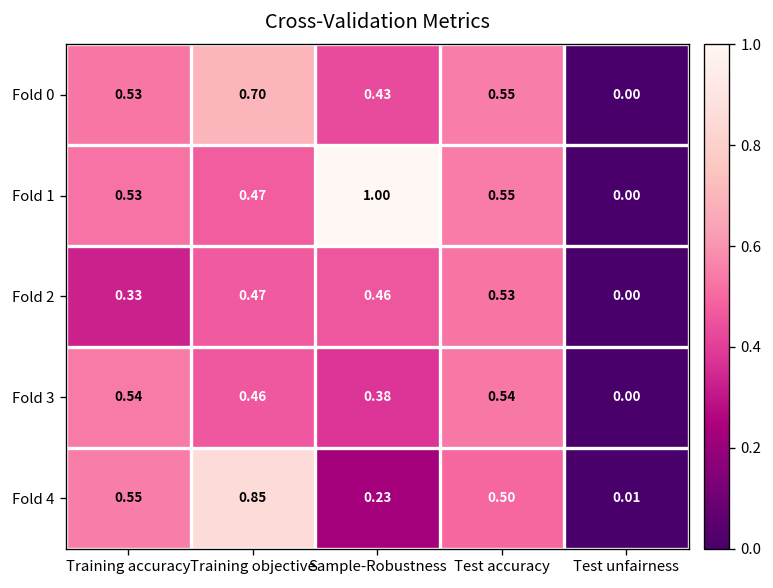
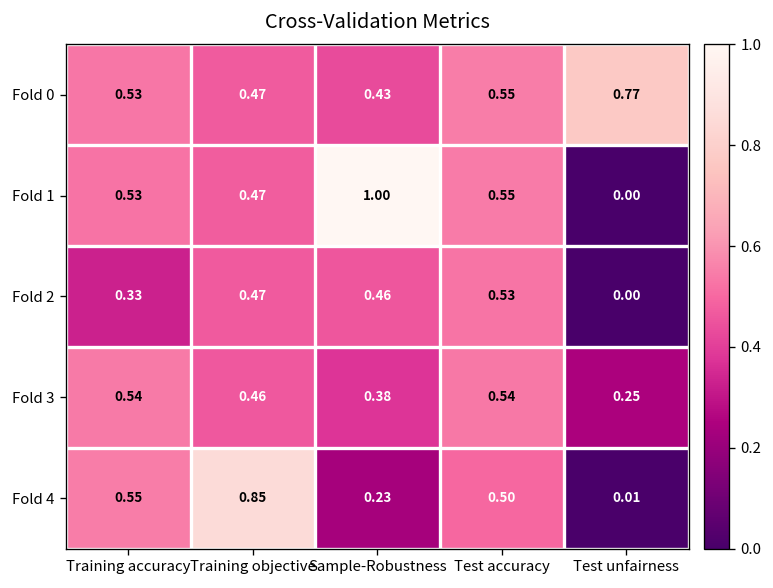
  {
    "Fold 0": {
      "Training accuracy": 0.53,
-     "Training objective": 0.70,
+     "Training objective": 0.47,
      "Sample-Robustness": 0.43,
      "Test accuracy": 0.55,
-     "Test unfairness": 0.00
+     "Test unfairness": 0.77
    },
    "Fold 1": {
      "Training accuracy": 0.53,
      "Training objective": 0.47,
      "Sample-Robustness": 1.00,
      "Test accuracy": 0.55,
      "Test unfairness": 0.00
    },
    "Fold 2": {
      "Training accuracy": 0.33,
      "Training objective": 0.47,
      "Sample-Robustness": 0.46,
      "Test accuracy": 0.53,
      "Test unfairness": 0.00
    },
    "Fold 3": {
      "Training accuracy": 0.54,
      "Training objective": 0.46,
      "Sample-Robustness": 0.38,
      "Test accuracy": 0.54,
-     "Test unfairness": 0.00
+     "Test unfairness": 0.25
    },
    "Fold 4": {
      "Training accuracy": 0.55,
      "Training objective": 0.85,
      "Sample-Robustness": 0.23,
      "Test accuracy": 0.50,
      "Test unfairness": 0.01
    }
  }
